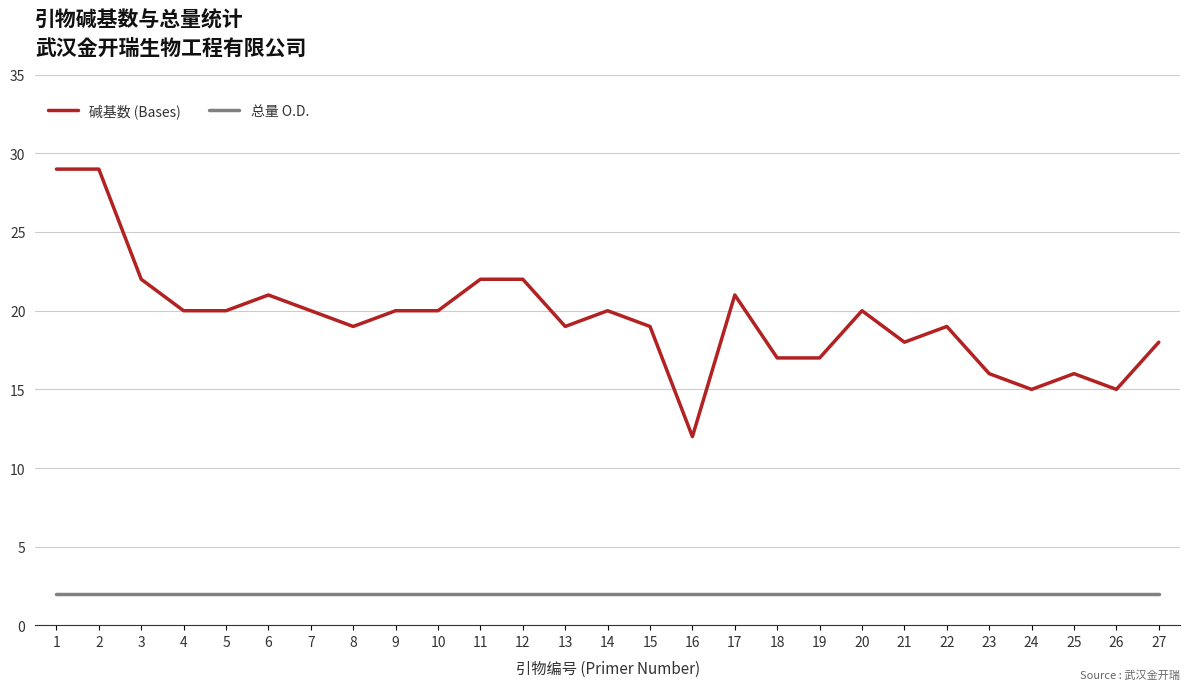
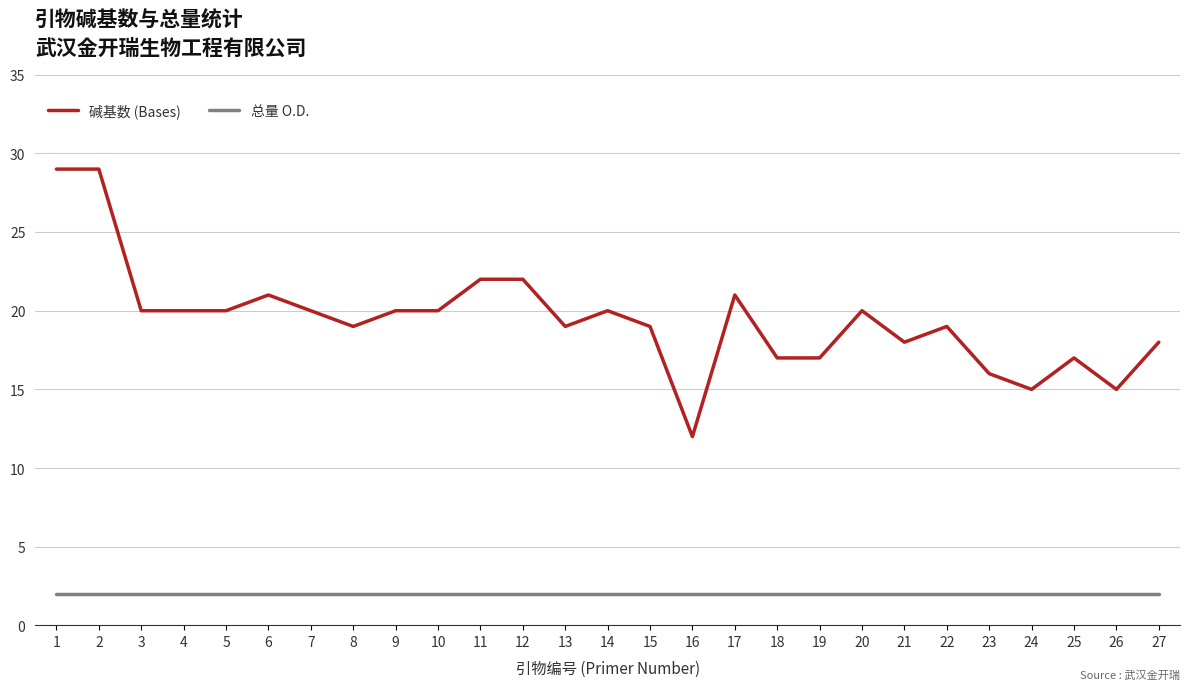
  {
    "碱基数 (Bases)": {
      "1": 29,
      "2": 29,
-     "3": 22,
+     "3": 20,
      "4": 20,
      "5": 20,
      "6": 21,
      "7": 20,
      "8": 19,
      "9": 20,
      "10": 20,
      "11": 22,
      "12": 22,
      "13": 19,
      "14": 20,
      "15": 19,
      "16": 12,
      "17": 21,
      "18": 17,
      "19": 17,
      "20": 20,
      "21": 18,
      "22": 19,
      "23": 16,
      "24": 15,
-     "25": 16,
+     "25": 17,
      "26": 15,
      "27": 18
    },
    "总量 O.D.": {
      "1": 2,
      "2": 2,
      "3": 2,
      "4": 2,
      "5": 2,
      "6": 2,
      "7": 2,
      "8": 2,
      "9": 2,
      "10": 2,
      "11": 2,
      "12": 2,
      "13": 2,
      "14": 2,
      "15": 2,
      "16": 2,
      "17": 2,
      "18": 2,
      "19": 2,
      "20": 2,
      "21": 2,
      "22": 2,
      "23": 2,
      "24": 2,
      "25": 2,
      "26": 2,
      "27": 2
    }
  }
